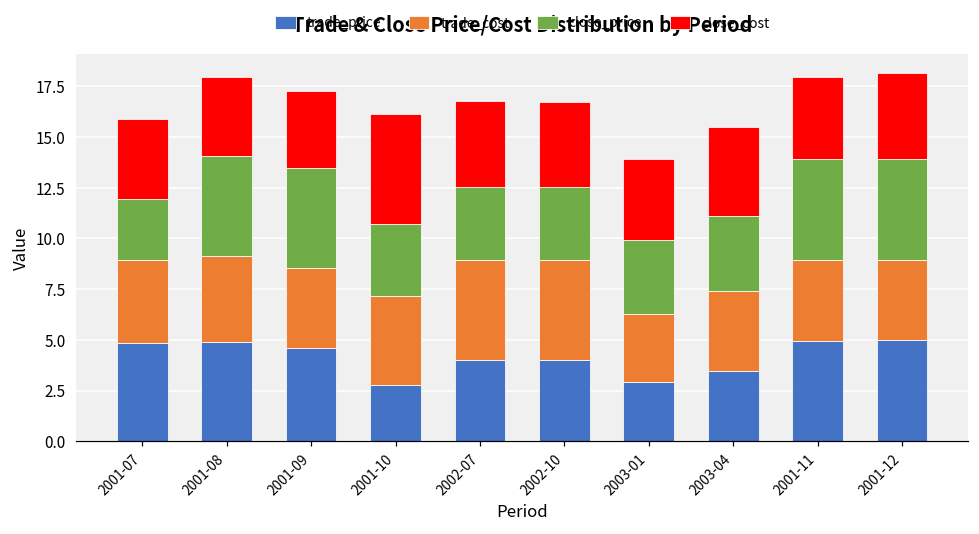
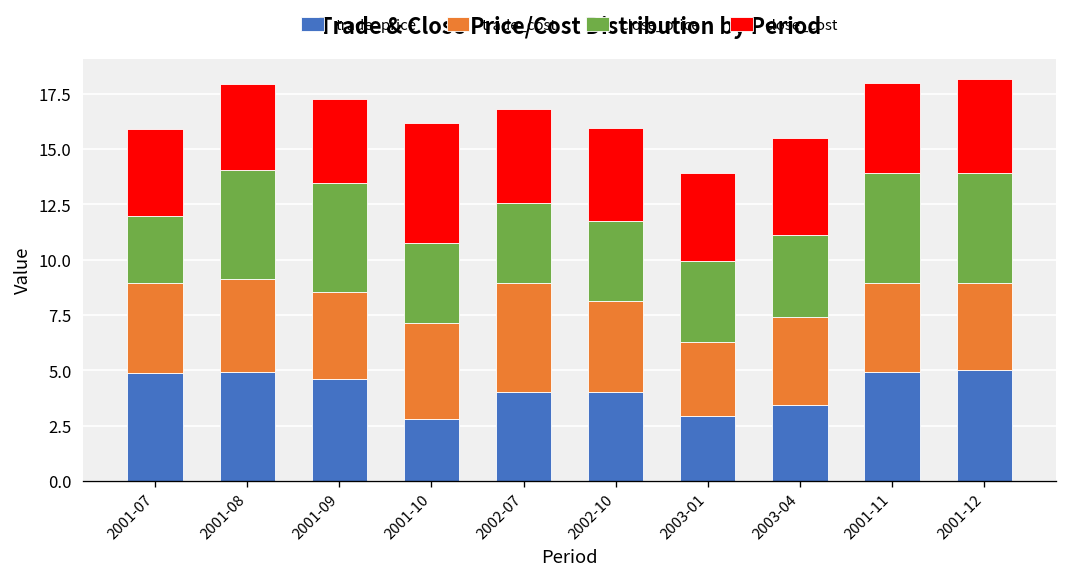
  {
    "trade_price": {
      "2001-07": 4.9,
      "2001-08": 4.9,
      "2001-09": 4.6,
      "2001-10": 2.8,
      "2002-07": 4.0,
      "2002-10": 4.0,
      "2003-01": 2.9,
      "2003-04": 3.5,
      "2001-11": 4.9,
      "2001-12": 5.0
    },
    "trade_cost": {
      "2001-07": 4.1,
      "2001-08": 4.2,
      "2001-09": 4.0,
      "2001-10": 4.4,
      "2002-07": 4.9,
-     "2002-10": 4.9,
+     "2002-10": 4.1,
      "2003-01": 3.3,
      "2003-04": 4.0,
      "2001-11": 4.0,
      "2001-12": 3.9
    },
    "close_price": {
      "2001-07": 3.0,
      "2001-08": 4.9,
      "2001-09": 4.9,
      "2001-10": 3.6,
      "2002-07": 3.6,
      "2002-10": 3.6,
      "2003-01": 3.7,
      "2003-04": 3.7,
      "2001-11": 4.9,
      "2001-12": 5.0
    },
    "close_cost": {
      "2001-07": 4.0,
      "2001-08": 3.9,
      "2001-09": 3.8,
      "2001-10": 5.4,
      "2002-07": 4.3,
      "2002-10": 4.2,
      "2003-01": 4.0,
      "2003-04": 4.4,
      "2001-11": 4.1,
      "2001-12": 4.2
    }
  }
